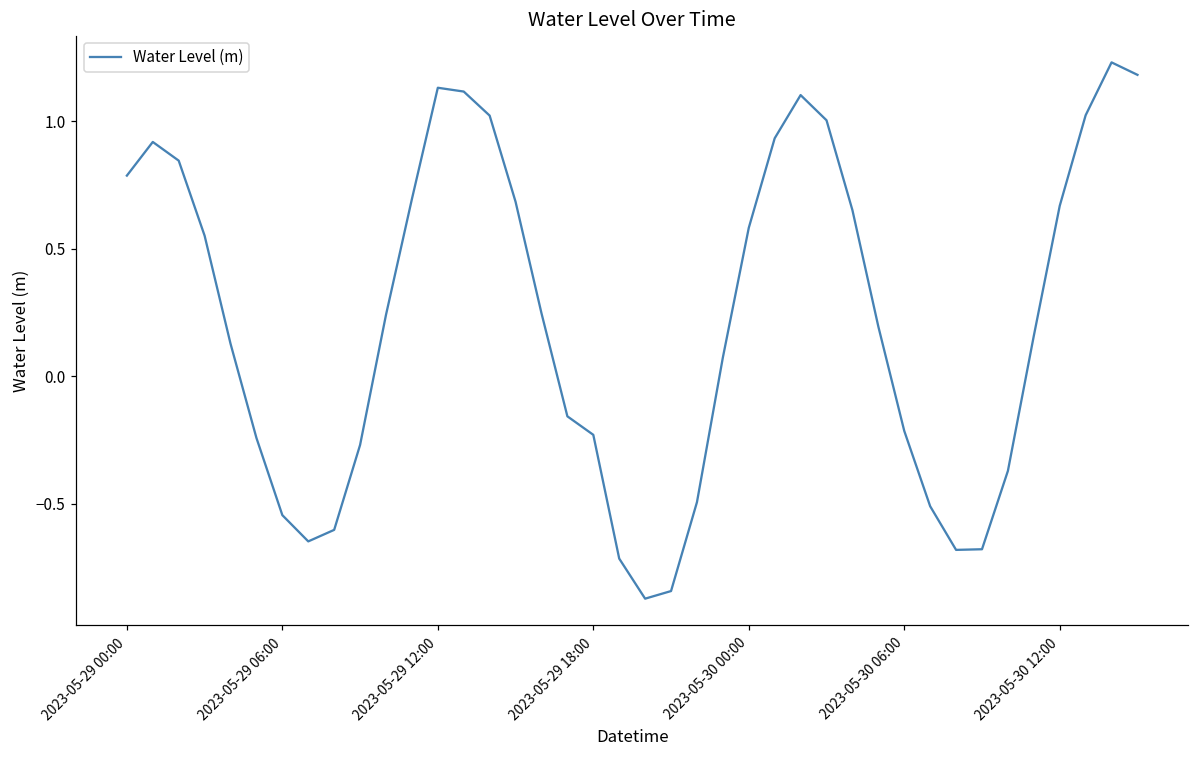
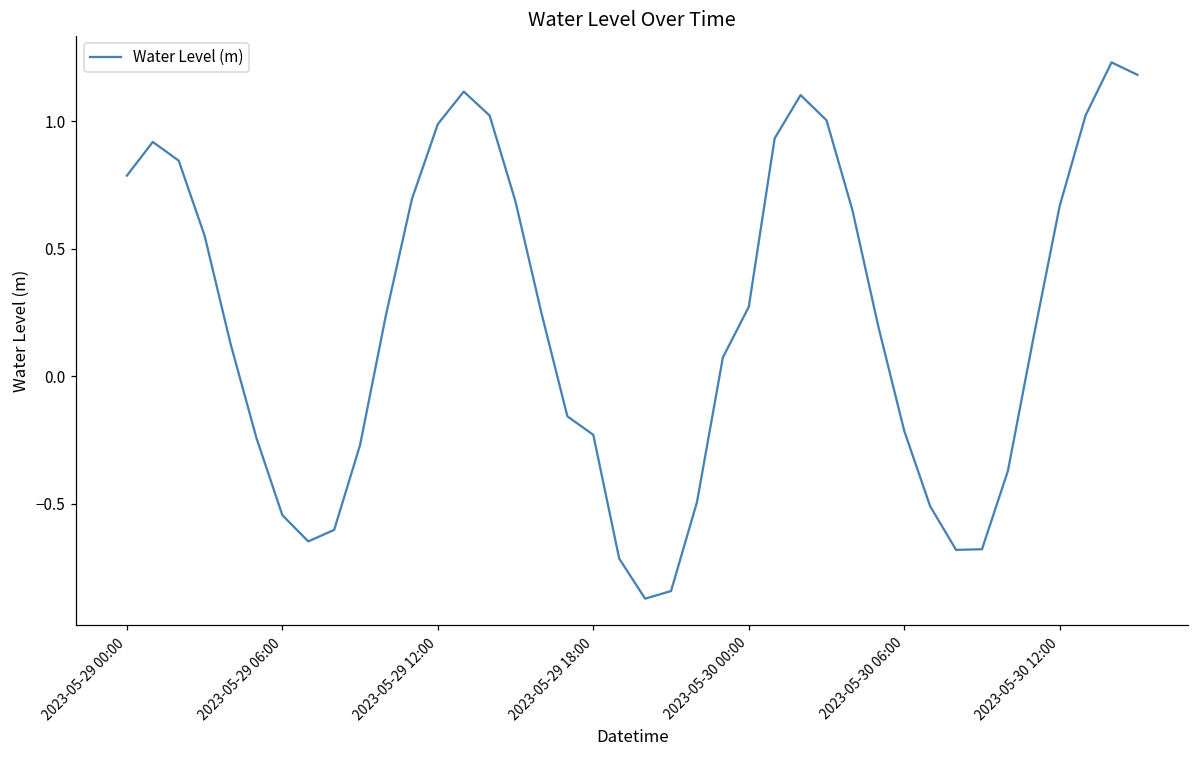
  {
    "2023-05-29 00:00": 0.79,
    "2023-05-29 06:00": -0.55,
-   "2023-05-29 12:00": 1.13,
+   "2023-05-29 12:00": 0.99,
    "2023-05-29 18:00": -0.23,
-   "2023-05-30 00:00": 0.58,
+   "2023-05-30 00:00": 0.27,
    "2023-05-30 06:00": -0.22,
    "2023-05-30 12:00": 0.67
  }
